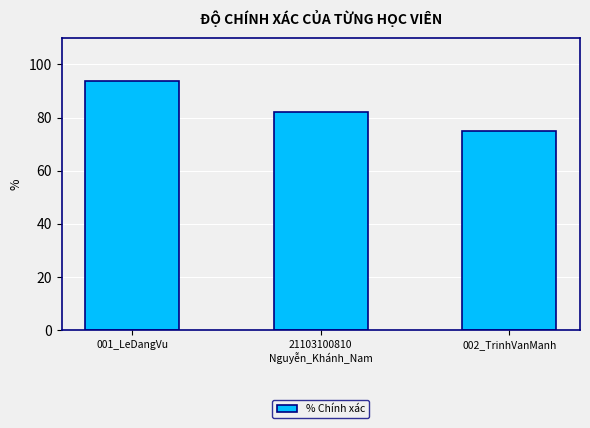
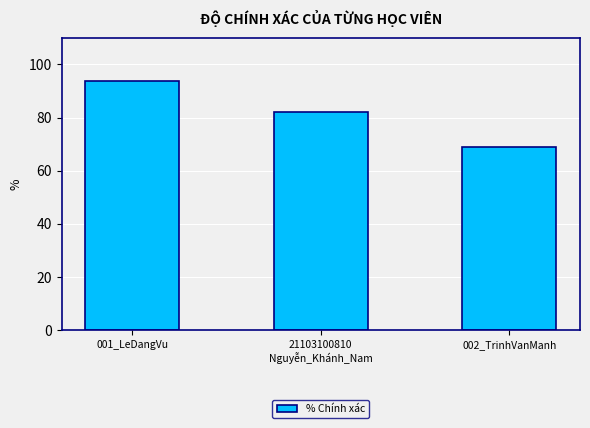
  {
    "001_LeDangVu": 94,
    "21103100810 Nguyễn_Khánh_Nam": 82,
-   "002_TrinhVanManh": 75
+   "002_TrinhVanManh": 69
  }
